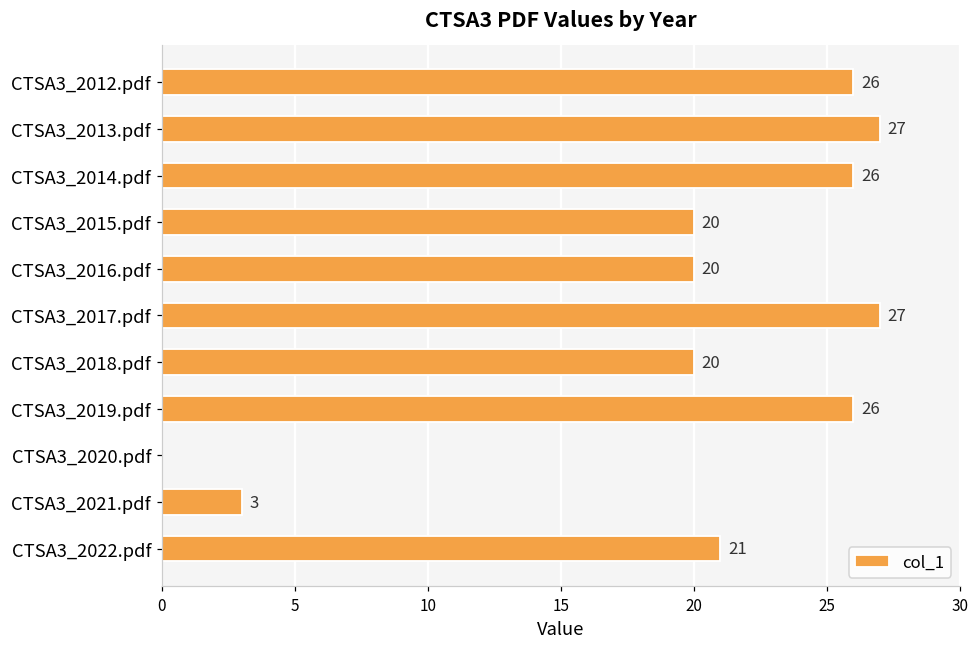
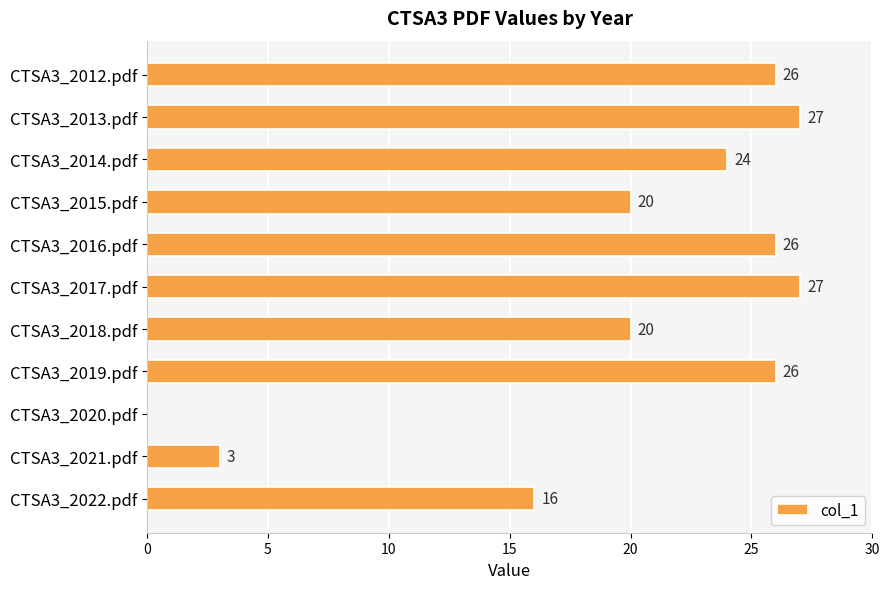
  {
    "CTSA3_2012.pdf": 26,
    "CTSA3_2013.pdf": 27,
-   "CTSA3_2014.pdf": 26,
+   "CTSA3_2014.pdf": 24,
    "CTSA3_2015.pdf": 20,
-   "CTSA3_2016.pdf": 20,
+   "CTSA3_2016.pdf": 26,
    "CTSA3_2017.pdf": 27,
    "CTSA3_2018.pdf": 20,
    "CTSA3_2019.pdf": 26,
    "CTSA3_2021.pdf": 3,
-   "CTSA3_2022.pdf": 21
+   "CTSA3_2022.pdf": 16
  }
